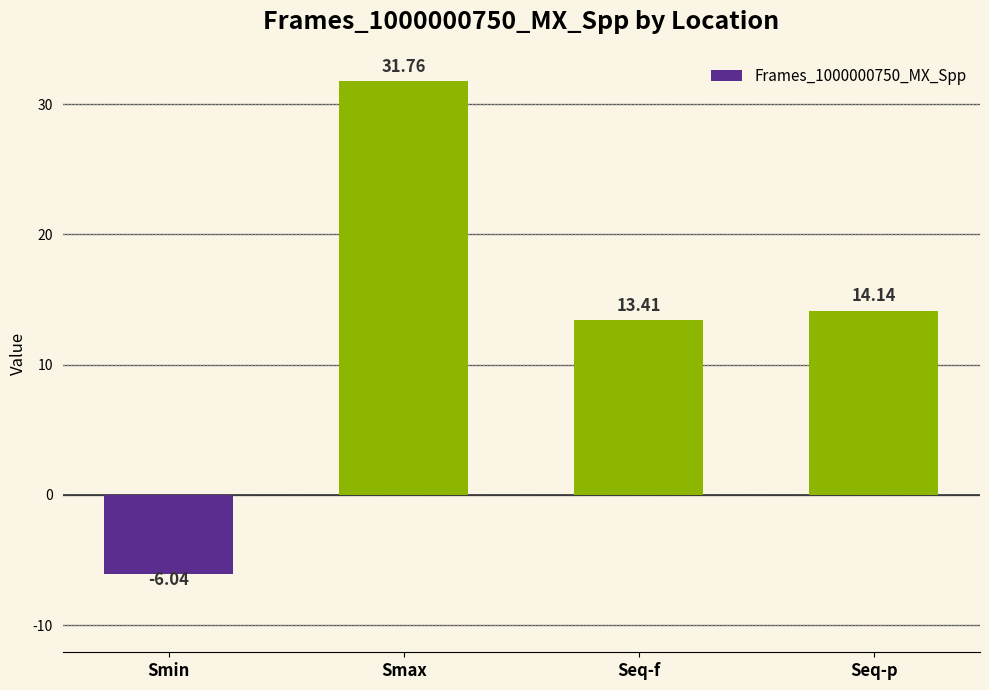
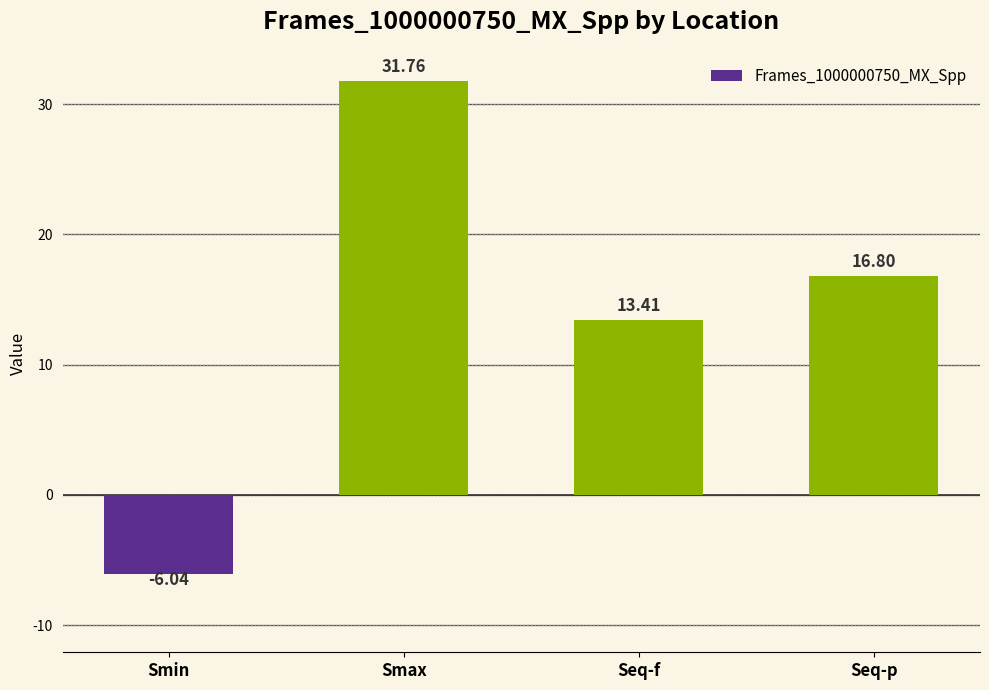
  {
    "Smin": -6.04,
    "Smax": 31.76,
    "Seq-f": 13.41,
-   "Seq-p": 14.14
+   "Seq-p": 16.80
  }
